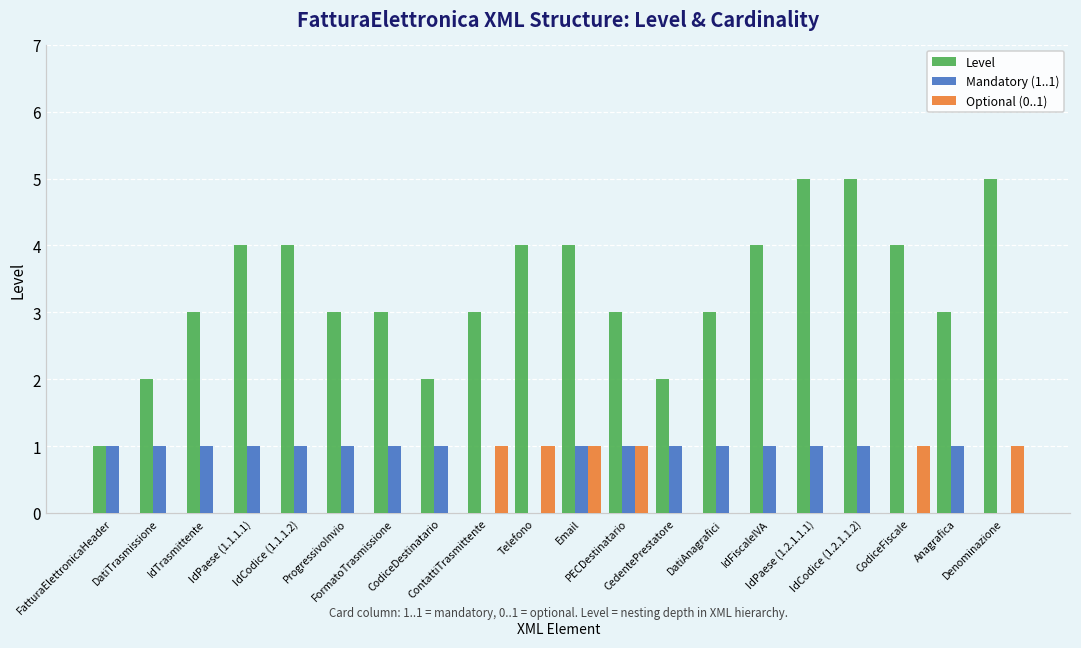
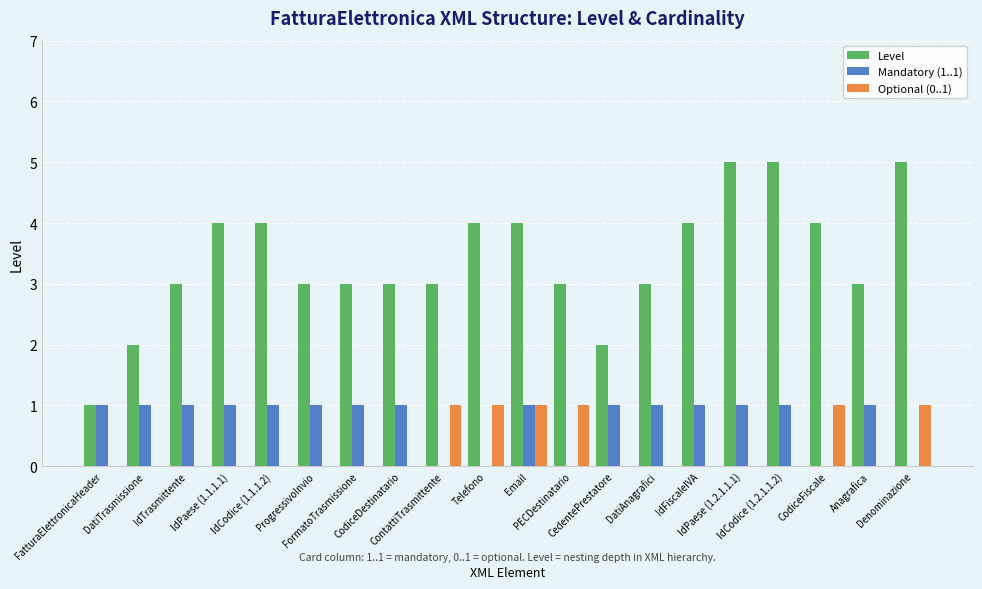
  {
    "Level": {
      "FatturaElettronicaHeader": 1,
      "DatiTrasmissione": 2,
      "IdTrasmittente": 3,
      "IdPaese (1.1.1.1)": 4,
      "IdCodice (1.1.1.2)": 4,
      "ProgressivoInvio": 3,
      "FormatoTrasmissione": 3,
-     "CodiceDestinatario": 2,
+     "CodiceDestinatario": 3,
      "ContattiTrasmittente": 3,
      "Telefono": 4,
      "Email": 4,
      "PECDestinatario": 3,
      "CedentePrestatore": 2,
      "DatiAnagrafici": 3,
      "IdFiscaleIVA": 4,
      "IdPaese (1.2.1.1.1)": 5,
      "IdCodice (1.2.1.1.2)": 5,
      "CodiceFiscale": 4,
      "Anagrafica": 3,
      "Denominazione": 5
    },
    "Mandatory (1..1)": {
      "FatturaElettronicaHeader": 1,
      "DatiTrasmissione": 1,
      "IdTrasmittente": 1,
      "IdPaese (1.1.1.1)": 1,
      "IdCodice (1.1.1.2)": 1,
      "ProgressivoInvio": 1,
      "FormatoTrasmissione": 1,
      "CodiceDestinatario": 1,
      "ContattiTrasmittente": 0,
      "Telefono": 0,
      "Email": 1,
-     "PECDestinatario": 1,
+     "PECDestinatario": 0,
      "CedentePrestatore": 1,
      "DatiAnagrafici": 1,
      "IdFiscaleIVA": 1,
      "IdPaese (1.2.1.1.1)": 1,
      "IdCodice (1.2.1.1.2)": 1,
      "CodiceFiscale": 0,
      "Anagrafica": 1,
      "Denominazione": 0
    },
    "Optional (0..1)": {
      "FatturaElettronicaHeader": 0,
      "DatiTrasmissione": 0,
      "IdTrasmittente": 0,
      "IdPaese (1.1.1.1)": 0,
      "IdCodice (1.1.1.2)": 0,
      "ProgressivoInvio": 0,
      "FormatoTrasmissione": 0,
      "CodiceDestinatario": 0,
      "ContattiTrasmittente": 1,
      "Telefono": 1,
      "Email": 1,
      "PECDestinatario": 1,
      "CedentePrestatore": 0,
      "DatiAnagrafici": 0,
      "IdFiscaleIVA": 0,
      "IdPaese (1.2.1.1.1)": 0,
      "IdCodice (1.2.1.1.2)": 0,
      "CodiceFiscale": 1,
      "Anagrafica": 0,
      "Denominazione": 1
    }
  }
